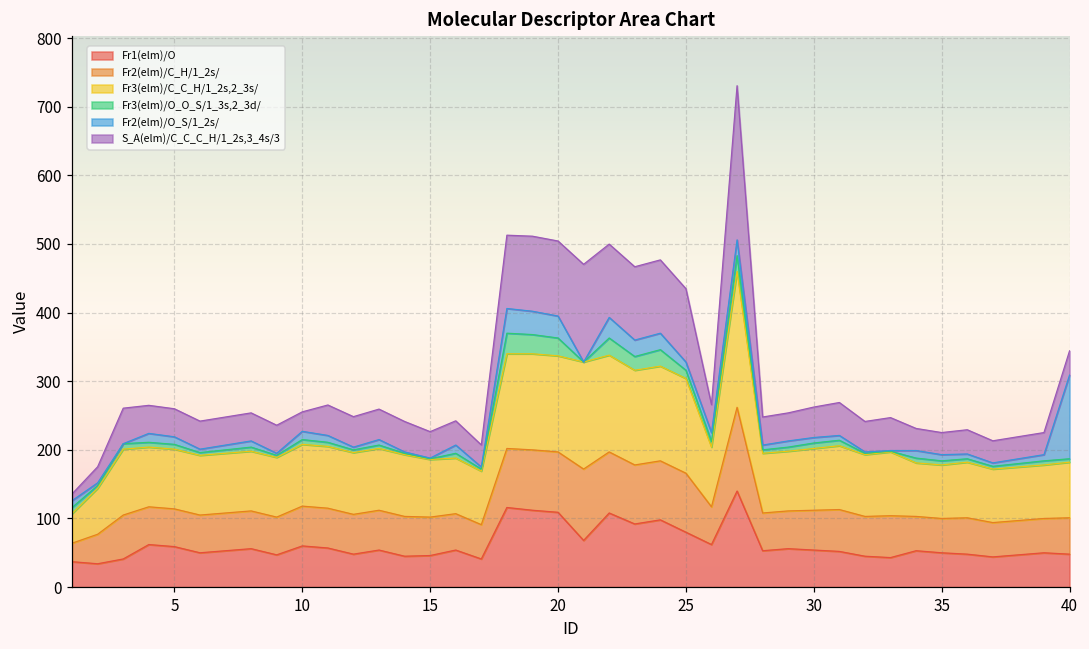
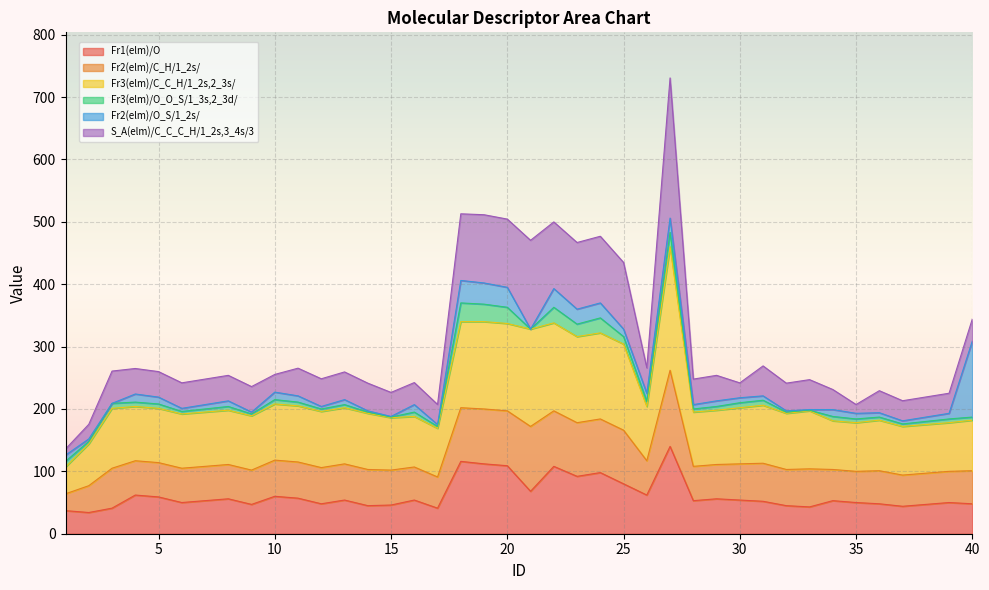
  {
    "Fr3(elm)/C_C_H/1_2s,2_3s/": {
      "5": 90,
      "10": 90,
      "20": 140,
      "25": 140,
      "30": 90,
      "35": 80,
      "40": 80
    },
    "Fr3(elm)/O_O_S/1_3s,2_3d/": {
      "5": 10,
      "10": 10,
      "20": 30,
      "25": 10,
      "30": 10,
      "35": 10,
      "40": 10
    },
    "Fr2(elm)/O_S/1_2s/": {
      "5": 10,
      "10": 10,
      "20": 30,
      "25": 10,
      "30": 10,
      "35": 10,
      "40": 120
    },
    "S_A(elm)/C_C_C_H/1_2s,3_4s/3": {
      "5": 40,
      "10": 30,
      "15": 40,
      "20": 110,
      "25": 110,
-     "30": 40,
-     "35": 30,
+     "30": 20,
+     "35": 10,
      "40": 40
    }
  }
